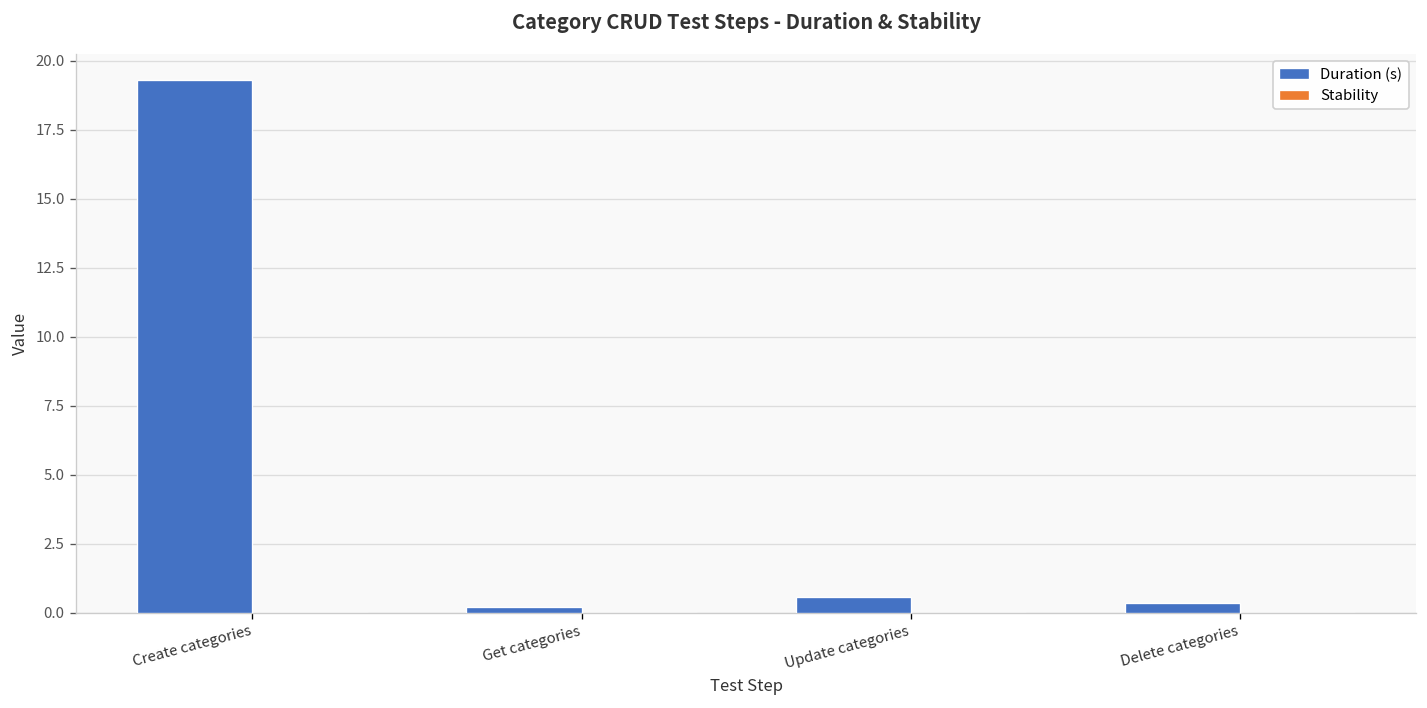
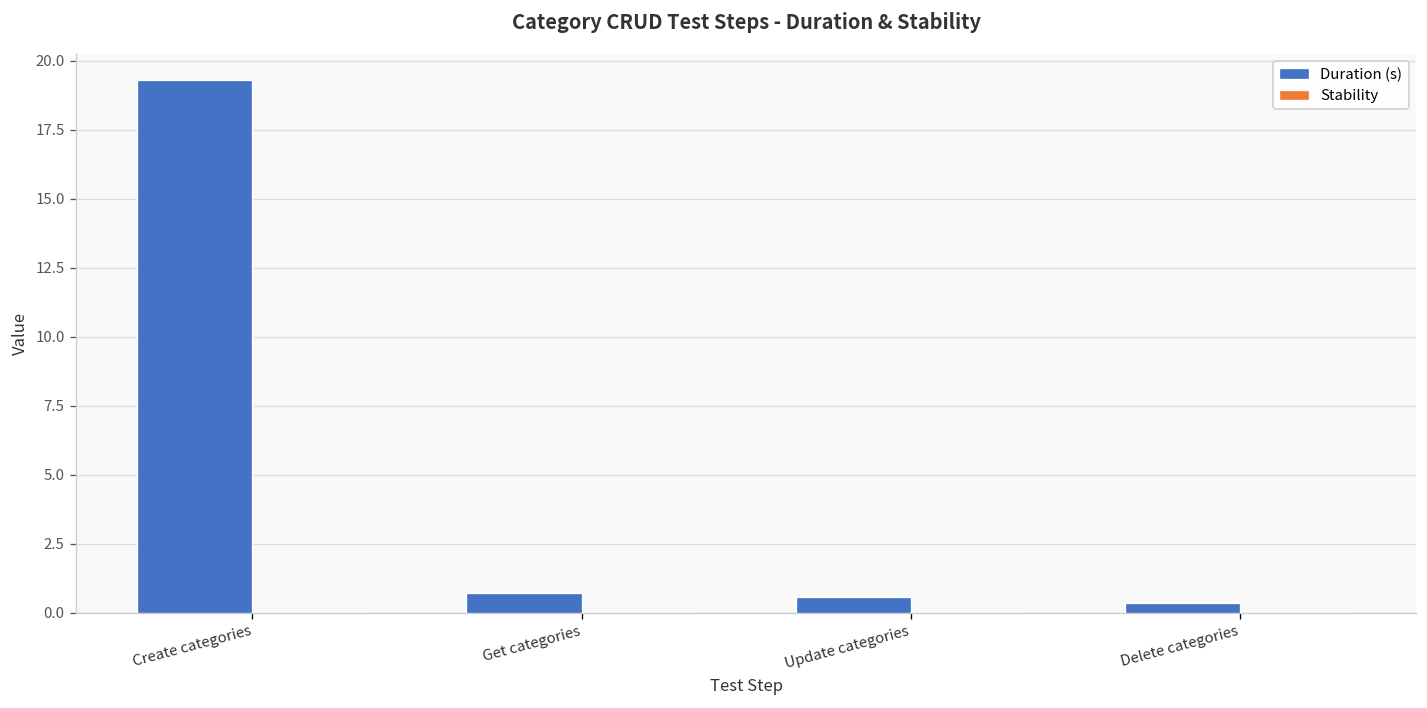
  {
    "Duration (s)": {
      "Create categories": 19.3,
-     "Get categories": 0.2,
+     "Get categories": 0.7,
      "Update categories": 0.6,
      "Delete categories": 0.3
    },
    "Stability": {
      "Create categories": 0.0,
      "Get categories": 0.0,
      "Update categories": 0.0,
      "Delete categories": 0.0
    }
  }
